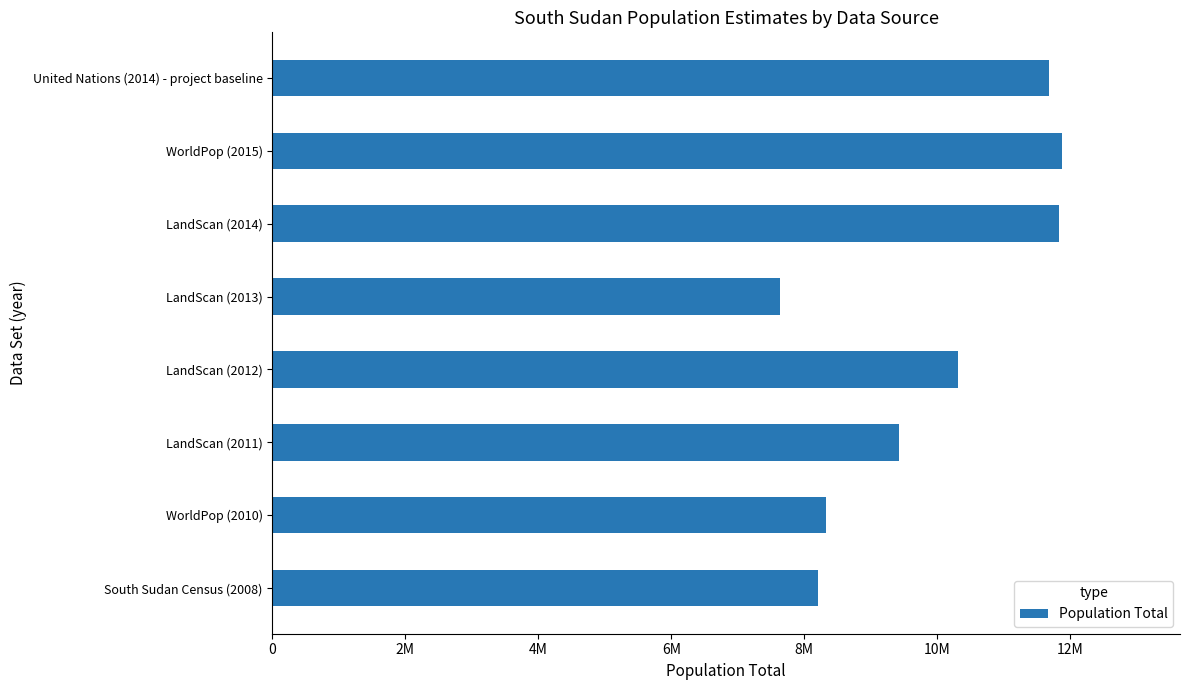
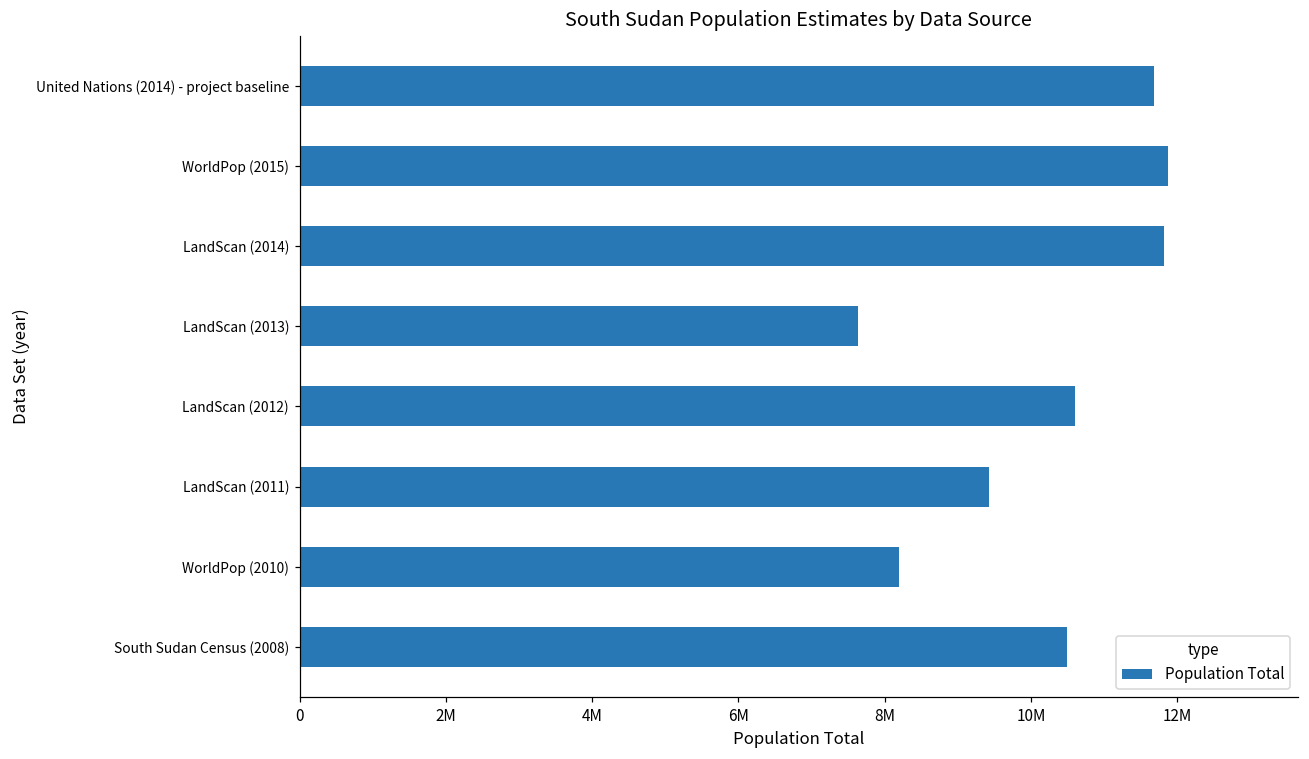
  {
    "United Nations (2014) - project baseline": 11700000,
    "WorldPop (2015)": 11900000,
    "LandScan (2014)": 11800000,
    "LandScan (2013)": 7600000,
-   "LandScan (2012)": 10300000,
+   "LandScan (2012)": 10600000,
    "LandScan (2011)": 9400000,
-   "WorldPop (2010)": 8300000,
-   "South Sudan Census (2008)": 8200000
+   "WorldPop (2010)": 8200000,
+   "South Sudan Census (2008)": 10500000
  }
